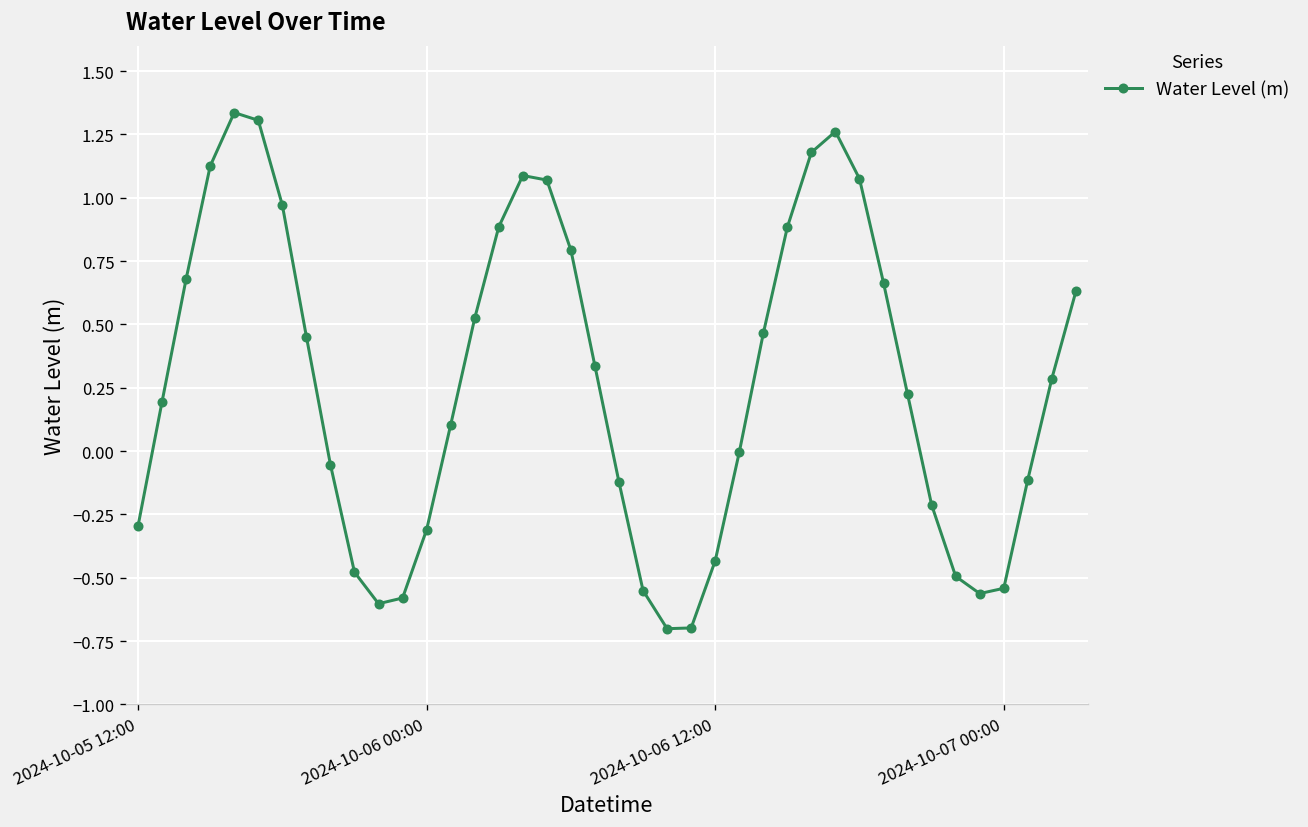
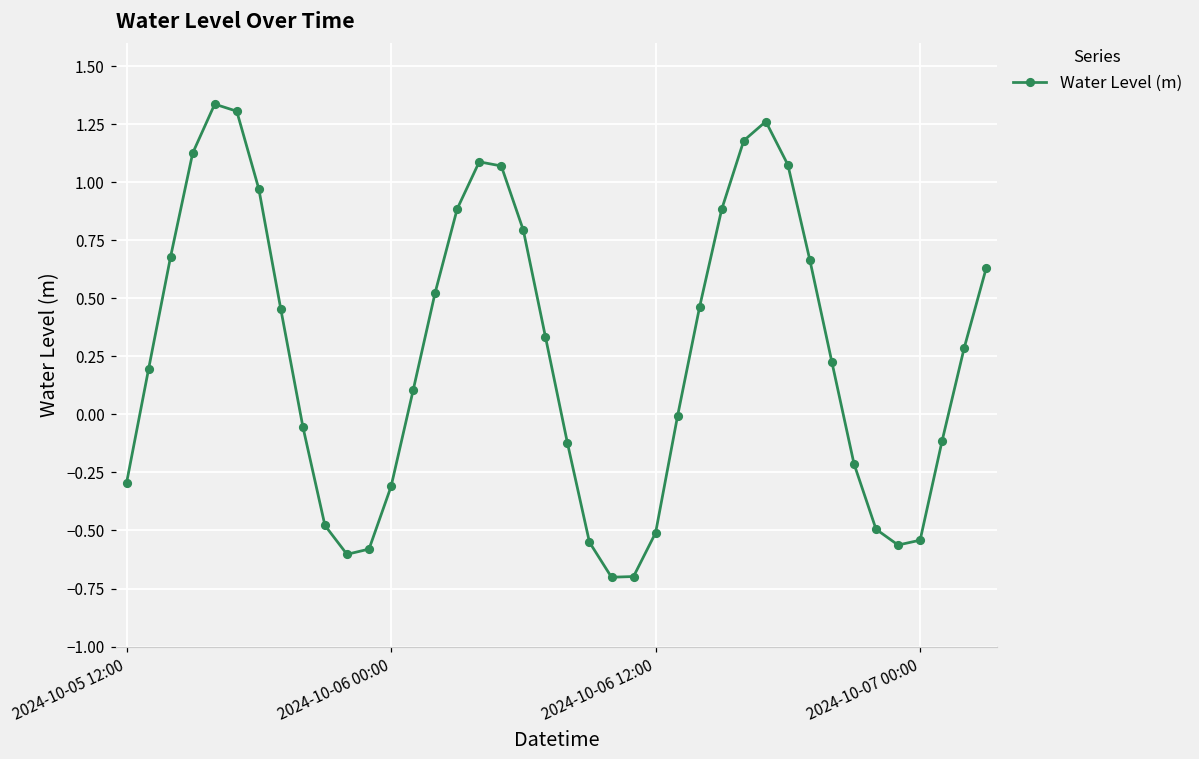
  {
    "2024-10-05 12:00": -0.30,
    "2024-10-06 00:00": -0.31,
-   "2024-10-06 12:00": -0.43,
+   "2024-10-06 12:00": -0.51,
    "2024-10-07 00:00": -0.54
  }
